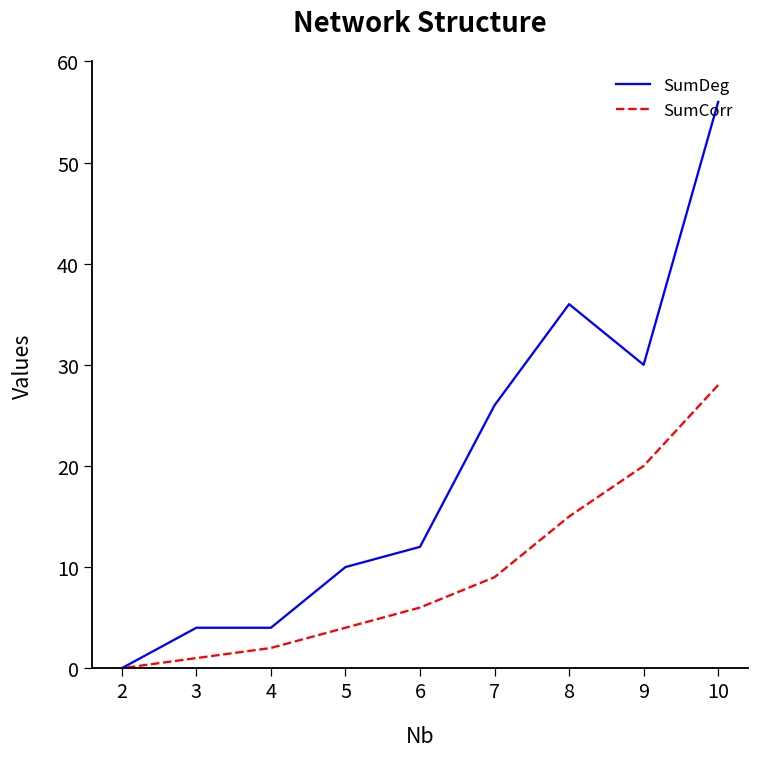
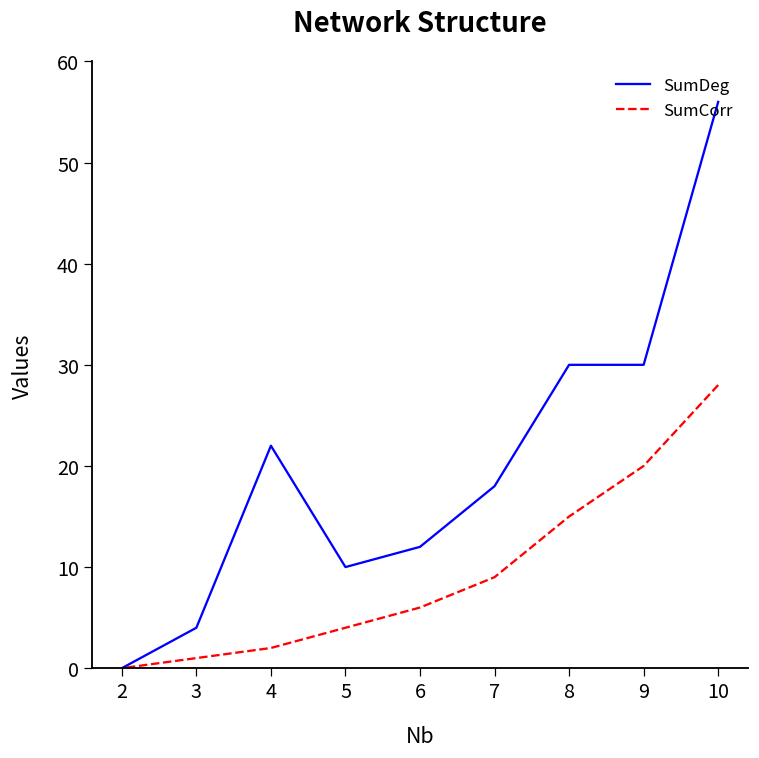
  {
    "SumDeg": {
      "3": 4,
-     "4": 4,
+     "4": 22,
      "5": 10,
      "6": 12,
-     "7": 26,
-     "8": 36,
+     "7": 18,
+     "8": 30,
      "9": 30,
      "10": 56
    },
    "SumCorr": {
      "3": 1,
      "4": 2,
      "5": 4,
      "6": 6,
      "7": 9,
      "8": 15,
      "9": 20,
      "10": 28
    }
  }
